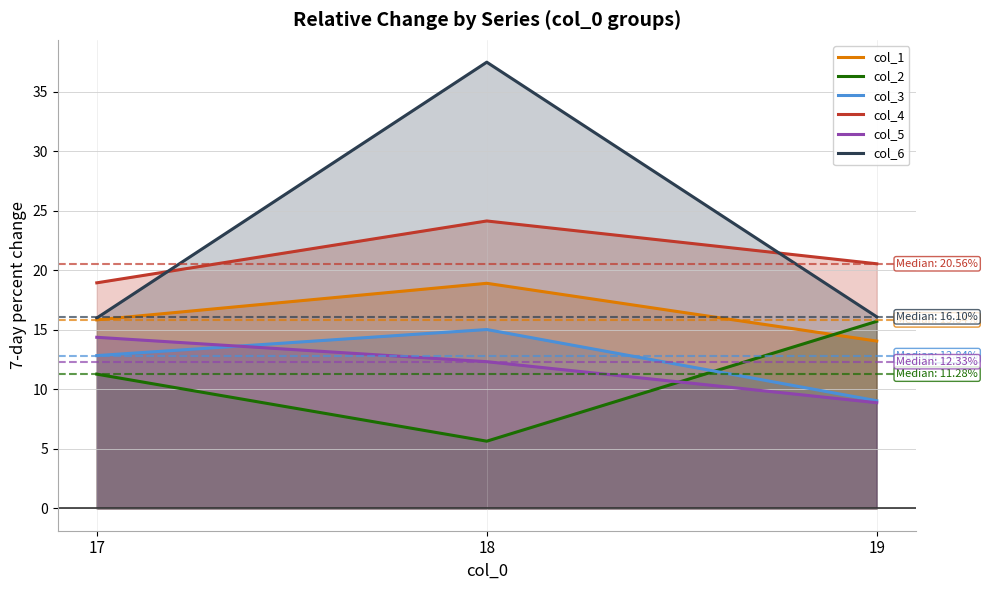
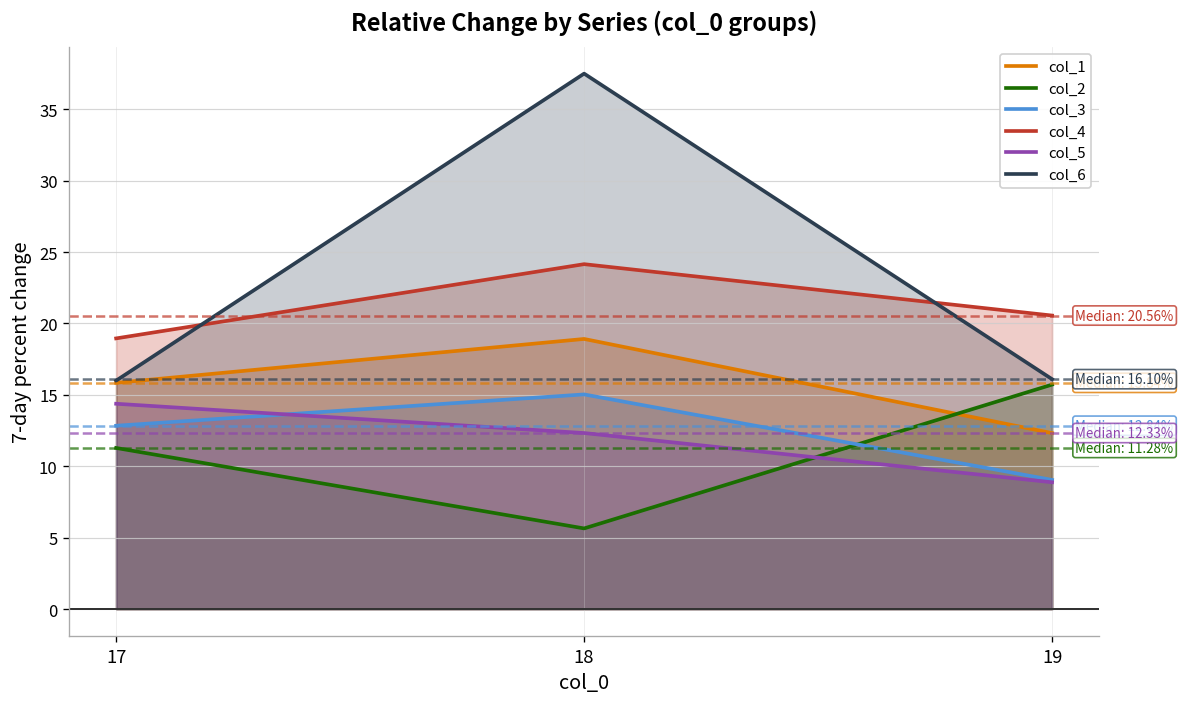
  {
    "col_1": {
      "18": 18.9,
-     "19": 14.1
+     "19": 12.3
    },
    "col_2": {
      "17": 11.3,
      "18": 5.6
    },
    "col_3": {
      "17": 12.8,
      "18": 15.0
    },
    "col_4": {
      "17": 19.0,
      "18": 24.2
    },
    "col_5": {
      "17": 14.4,
      "18": 12.3
    },
    "col_6": {
      "18": 37.5
    }
  }
